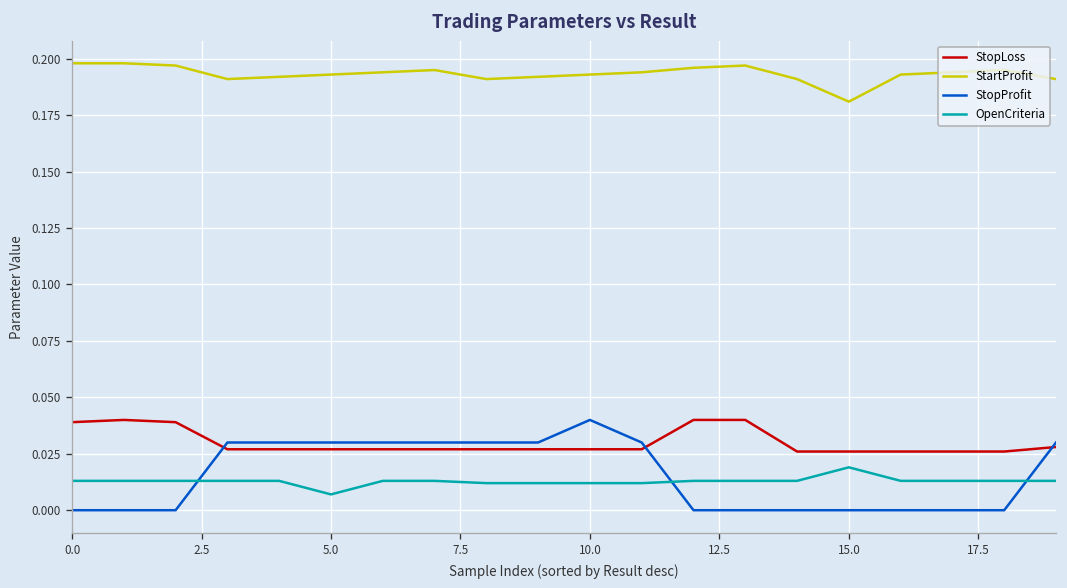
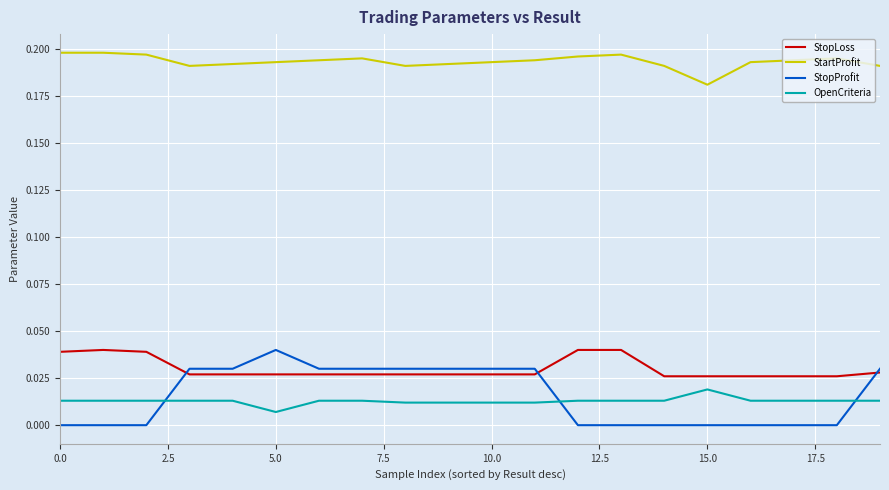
  {
    "StopLoss": {
      "0.0": 0.04,
      "5.0": 0.027,
      "10.0": 0.027,
      "15.0": 0.026
    },
    "StartProfit": {
      "0.0": 0.198,
      "5.0": 0.193,
      "10.0": 0.193,
      "15.0": 0.18
    },
    "StopProfit": {
      "0.0": 0.00,
-     "5.0": 0.03,
-     "10.0": 0.04,
+     "5.0": 0.04,
+     "10.0": 0.03,
      "15.0": 0.00
    },
    "OpenCriteria": {
      "0.0": 0.013,
      "5.0": 0.007,
      "10.0": 0.012,
      "15.0": 0.02
    }
  }
